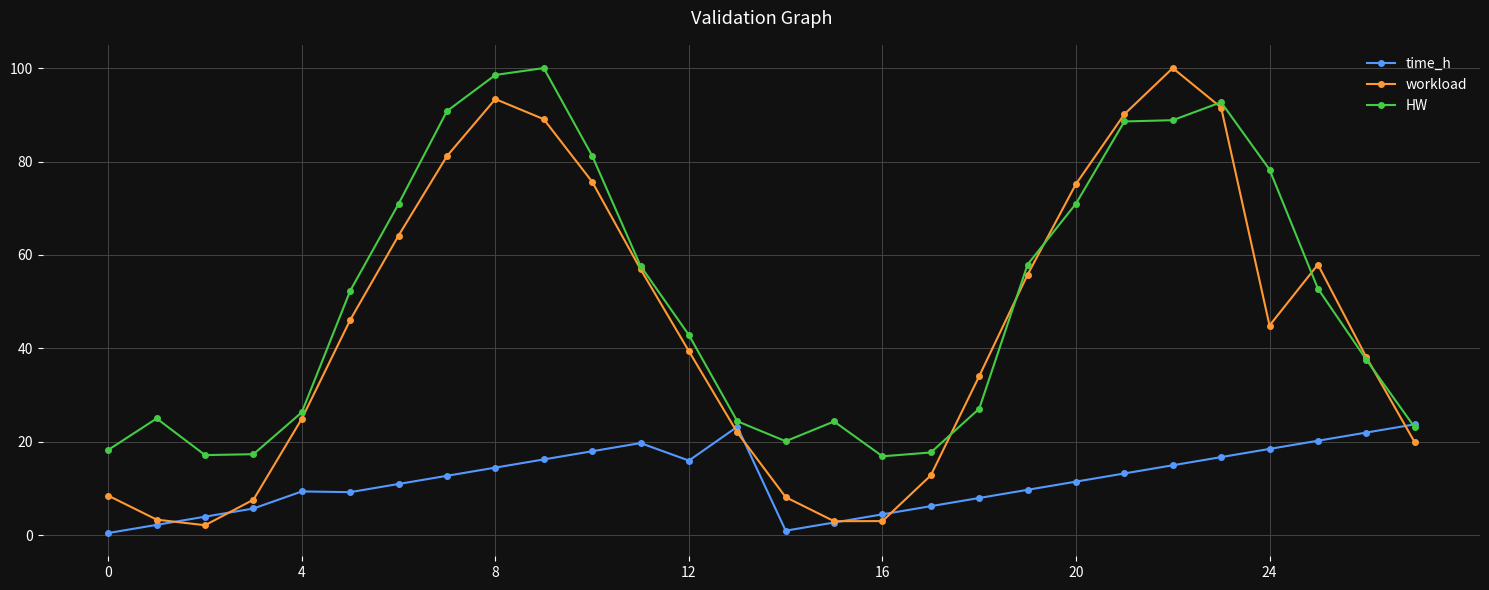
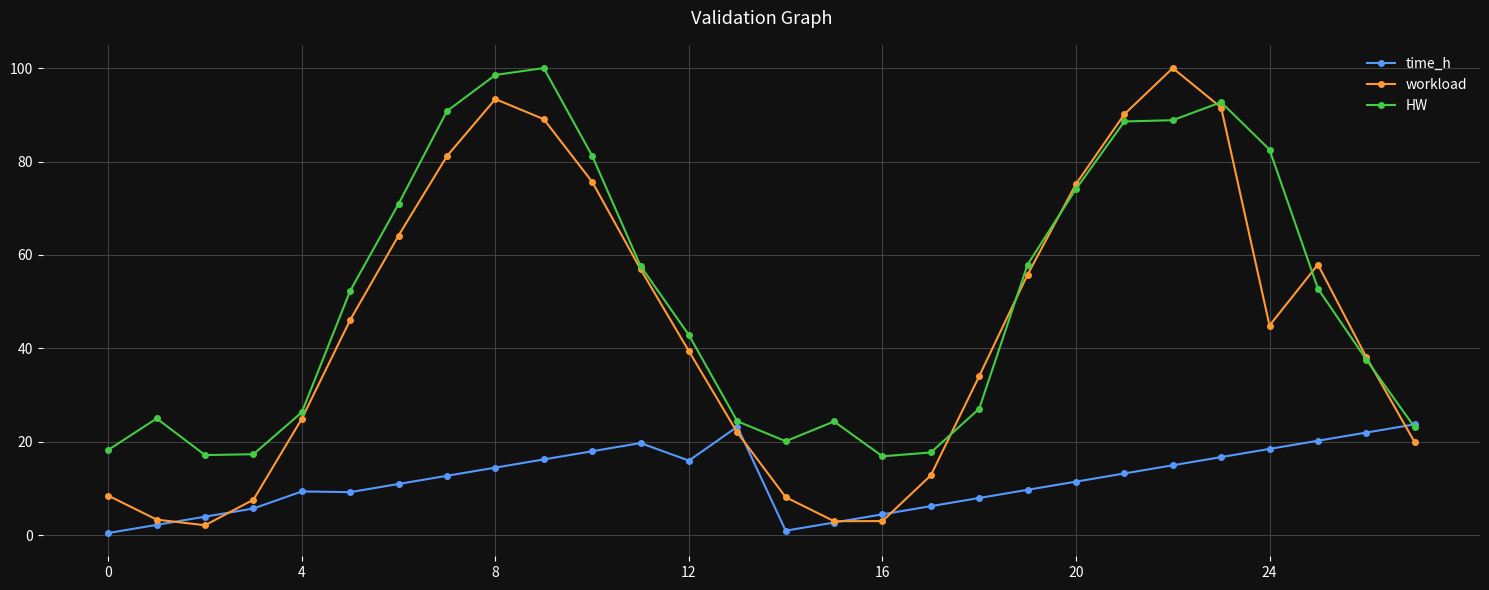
  {
    "time_h": {
      "0": 1,
      "4": 9,
      "8": 15,
      "12": 16,
      "16": 5,
      "20": 12,
      "24": 19
    },
    "workload": {
      "0": 8,
      "4": 25,
      "8": 93,
      "12": 39,
      "16": 3,
      "20": 75,
      "24": 45
    },
    "HW": {
      "0": 18,
      "4": 26,
      "8": 99,
      "12": 43,
      "16": 17,
-     "20": 71,
-     "24": 78
+     "20": 74,
+     "24": 83
    }
  }
